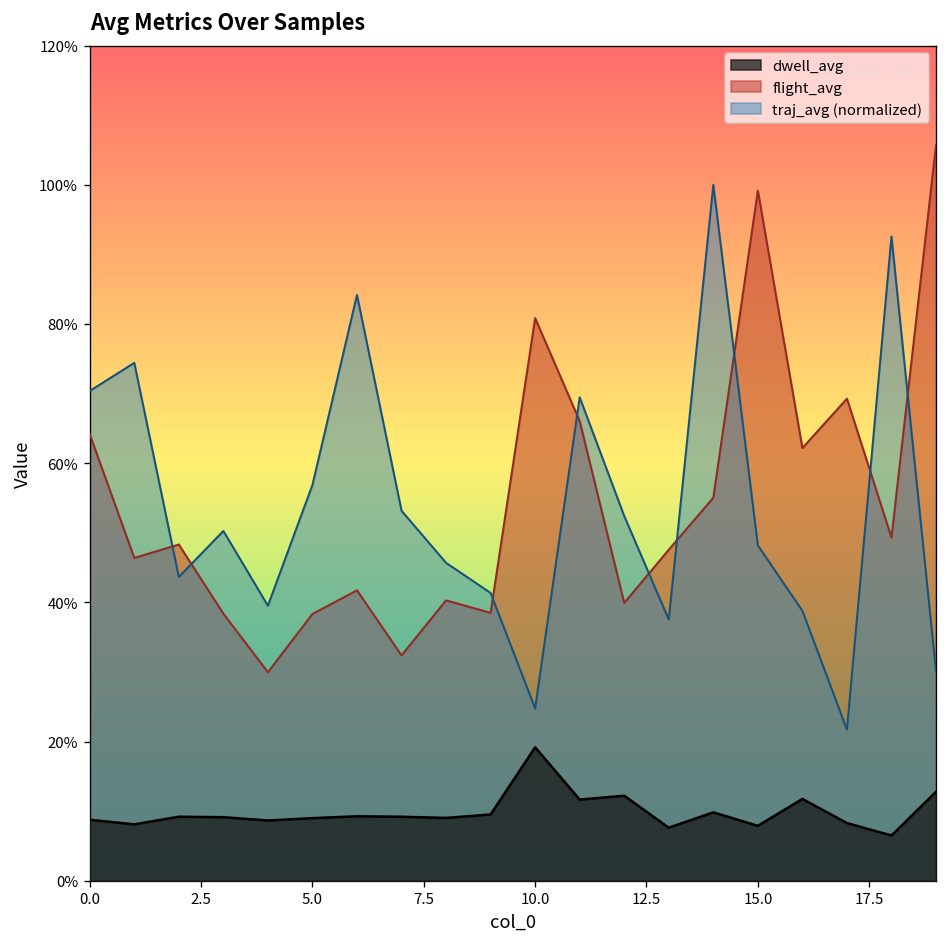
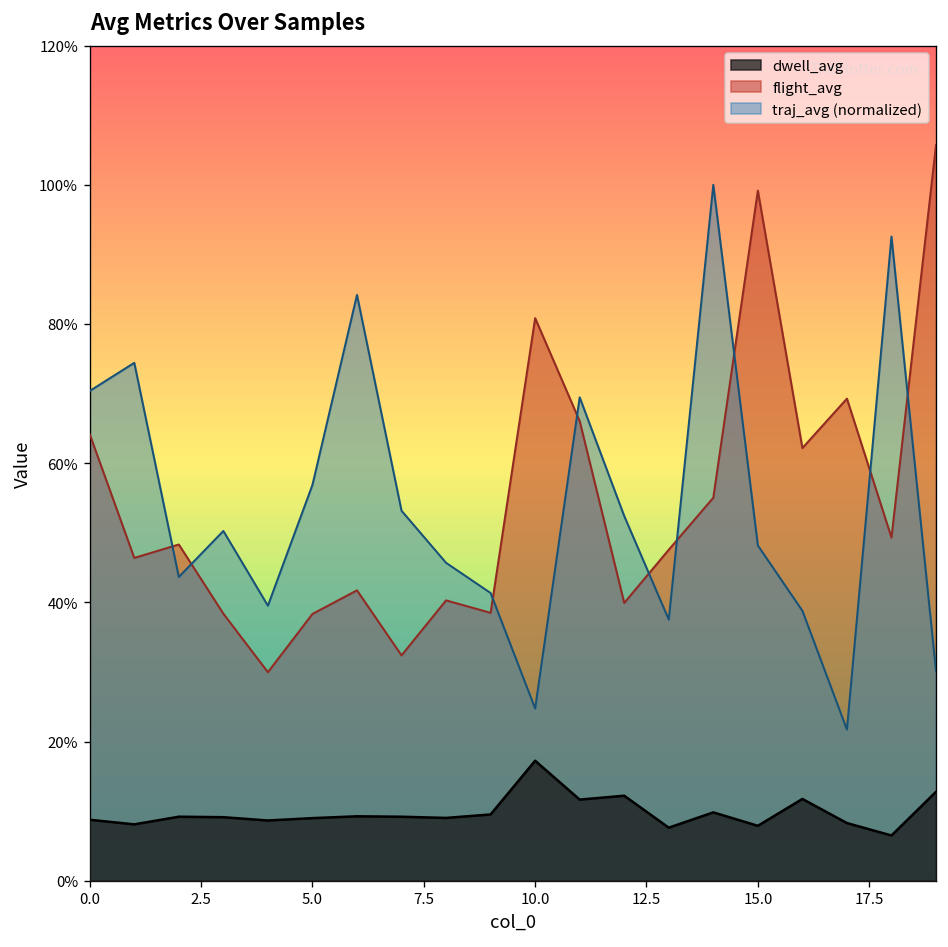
  {
    "dwell_avg": {
      "0.0": "9%",
      "5.0": "9%",
-     "10.0": "19%",
+     "10.0": "17%",
      "15.0": "8%"
    },
    "flight_avg": {
      "0.0": "64%",
      "5.0": "38%",
      "10.0": "81%",
      "15.0": "99%"
    },
    "traj_avg (normalized)": {
      "0.0": "70%",
      "5.0": "57%",
      "10.0": "25%",
      "15.0": "48%"
    }
  }
